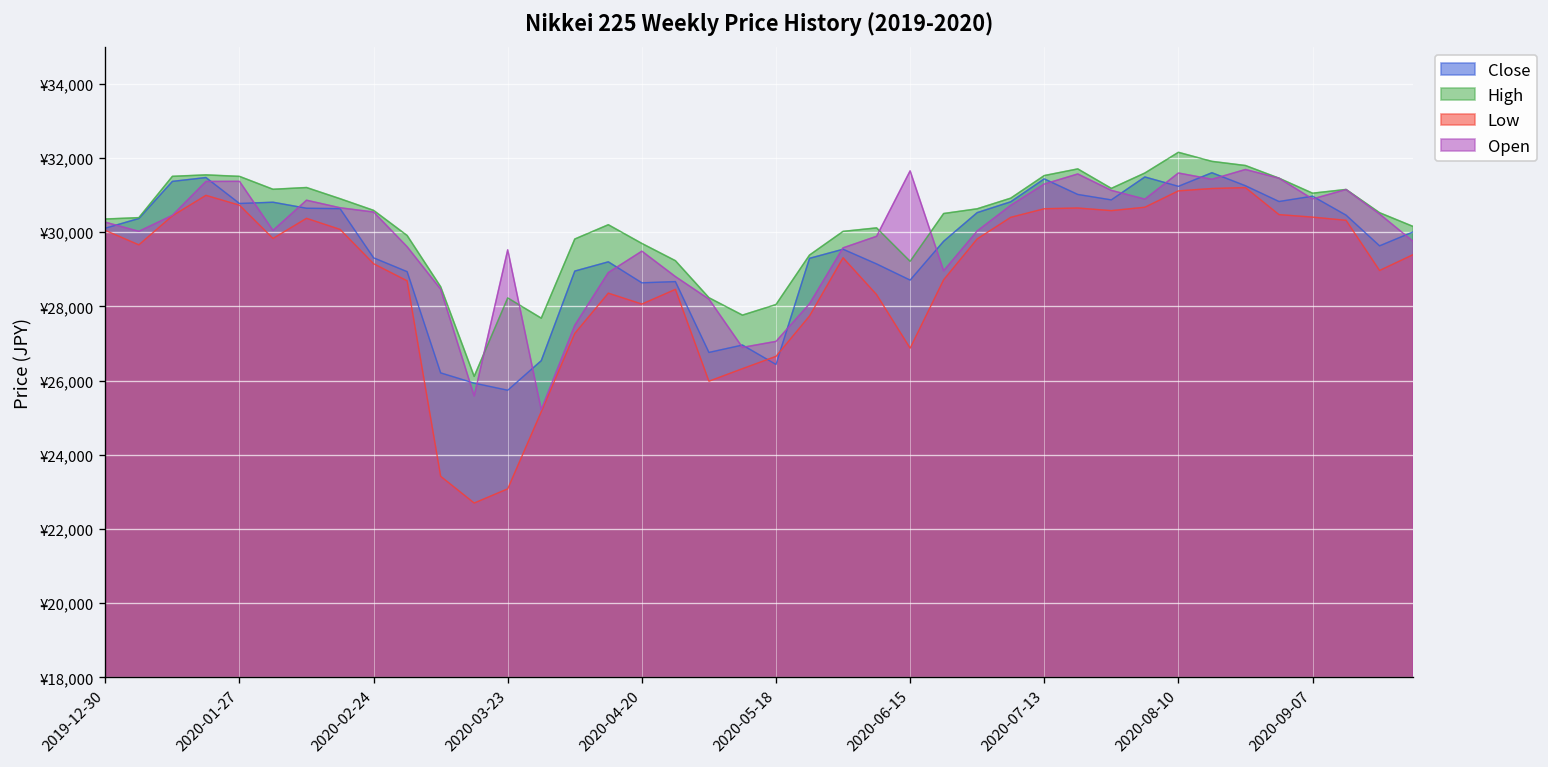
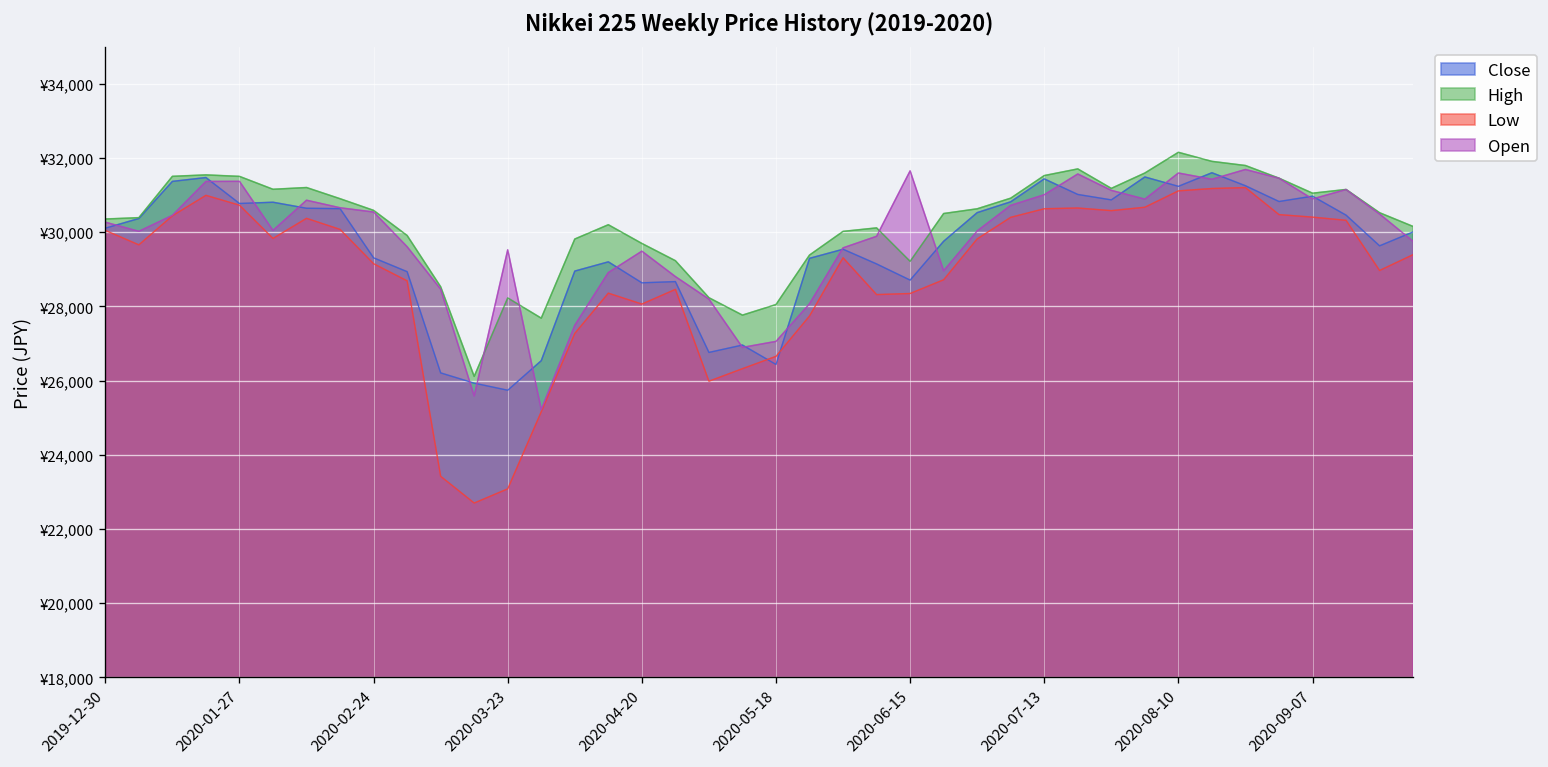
  {
    "Close": {
      "2020-02-24": "¥29,300",
      "2020-03-23": "¥25,700",
      "2020-04-20": "¥28,600",
      "2020-05-18": "¥26,400",
      "2020-06-15": "¥28,700",
      "2020-07-13": "¥31,400",
      "2020-08-10": "¥31,200"
    },
    "High": {
      "2019-12-30": "¥30,400",
      "2020-01-27": "¥31,500",
      "2020-03-23": "¥28,200",
      "2020-04-20": "¥29,700",
      "2020-05-18": "¥28,100",
      "2020-06-15": "¥29,200",
      "2020-07-13": "¥31,500",
      "2020-08-10": "¥32,200"
    },
    "Low": {
      "2020-02-24": "¥29,200",
      "2020-03-23": "¥23,100",
      "2020-04-20": "¥28,100",
      "2020-05-18": "¥26,700",
-     "2020-06-15": "¥26,900",
+     "2020-06-15": "¥28,300",
      "2020-07-13": "¥30,600",
      "2020-08-10": "¥31,100",
      "2020-09-07": "¥30,400"
    },
    "Open": {
      "2019-12-30": "¥30,300",
      "2020-01-27": "¥31,400",
      "2020-03-23": "¥29,500",
      "2020-04-20": "¥29,500",
      "2020-05-18": "¥27,100",
      "2020-06-15": "¥31,700",
-     "2020-07-13": "¥31,300",
+     "2020-07-13": "¥31,000",
      "2020-08-10": "¥31,600"
    }
  }
